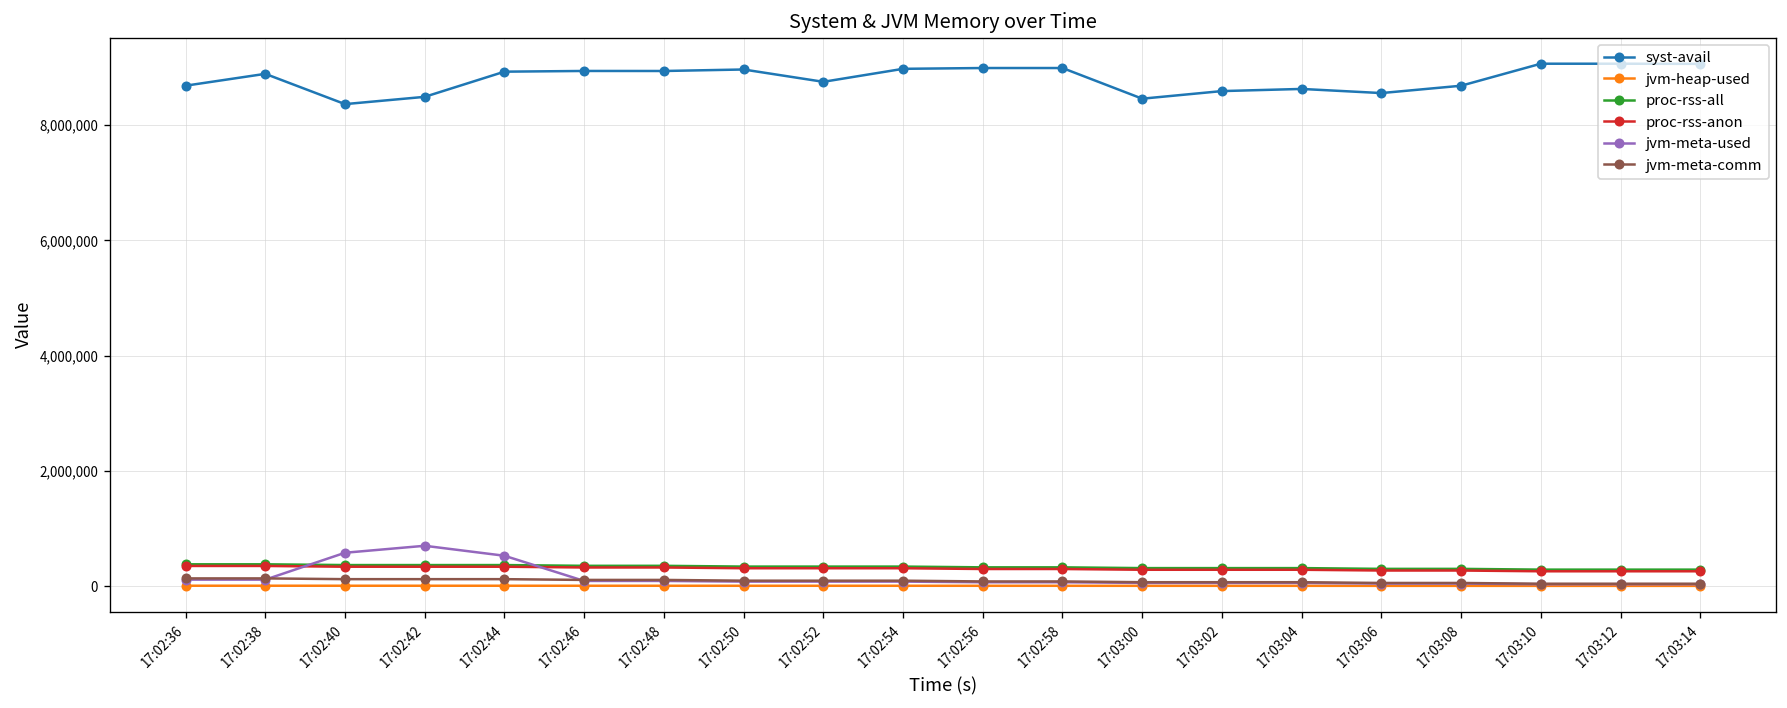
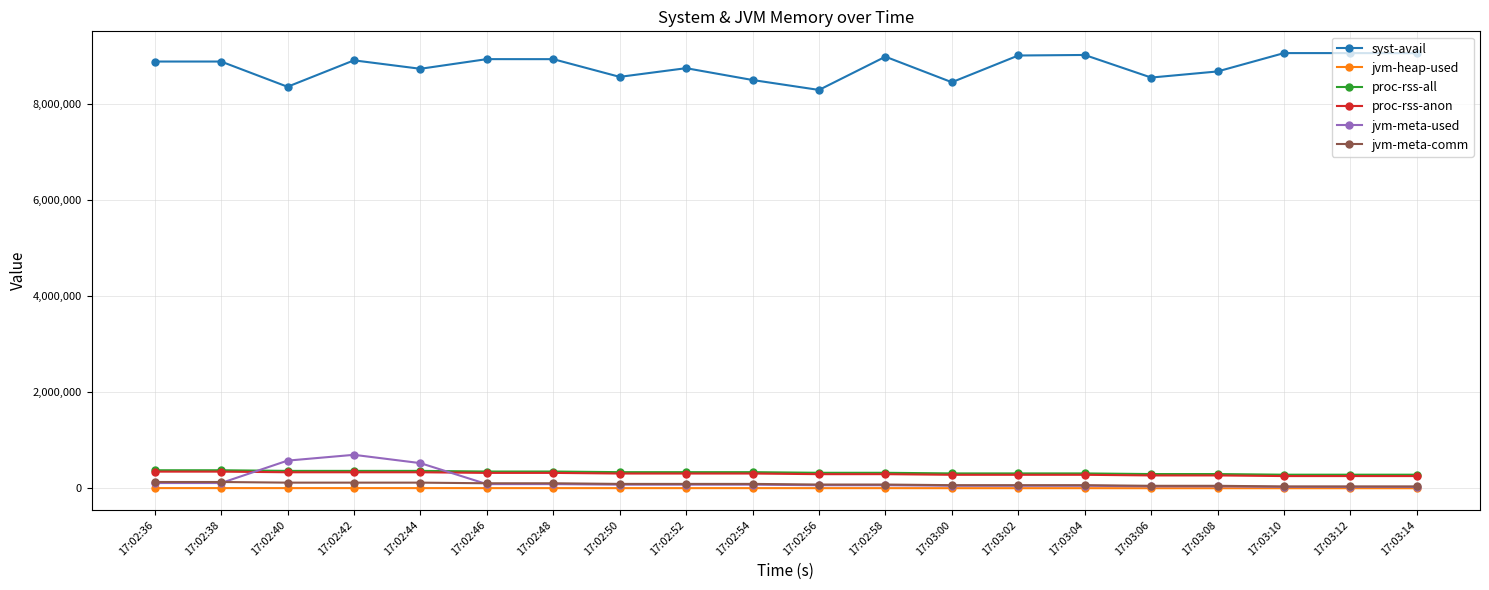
  {
    "syst-avail": {
-     "17:02:36": "8,700,000",
+     "17:02:36": "8,900,000",
      "17:02:38": "8,900,000",
      "17:02:40": "8,400,000",
-     "17:02:42": "8,500,000",
-     "17:02:44": "8,900,000",
+     "17:02:42": "8,900,000",
+     "17:02:44": "8,700,000",
      "17:02:46": "8,900,000",
      "17:02:48": "8,900,000",
-     "17:02:50": "9,000,000",
+     "17:02:50": "8,600,000",
      "17:02:52": "8,800,000",
-     "17:02:54": "9,000,000",
-     "17:02:56": "9,000,000",
+     "17:02:54": "8,500,000",
+     "17:02:56": "8,300,000",
      "17:02:58": "9,000,000",
      "17:03:00": "8,500,000",
-     "17:03:02": "8,600,000",
-     "17:03:04": "8,600,000",
+     "17:03:02": "9,000,000",
+     "17:03:04": "9,000,000",
      "17:03:06": "8,600,000",
      "17:03:08": "8,700,000",
      "17:03:10": "9,100,000"
    },
    "jvm-heap-used": {
      "17:02:36": "0",
      "17:02:38": "0",
      "17:02:40": "0",
      "17:02:42": "0",
      "17:02:44": "0",
      "17:02:46": "0",
      "17:02:48": "0",
      "17:02:50": "0",
      "17:02:52": "0",
      "17:02:54": "0",
      "17:02:56": "0",
      "17:02:58": "0"
    },
    "jvm-meta-used": {
      "17:02:40": "600,000",
      "17:02:42": "700,000",
      "17:02:44": "500,000"
    },
    "jvm-meta-comm": {
      "17:02:40": "100,000",
      "17:02:42": "100,000",
      "17:02:44": "100,000"
    }
  }
